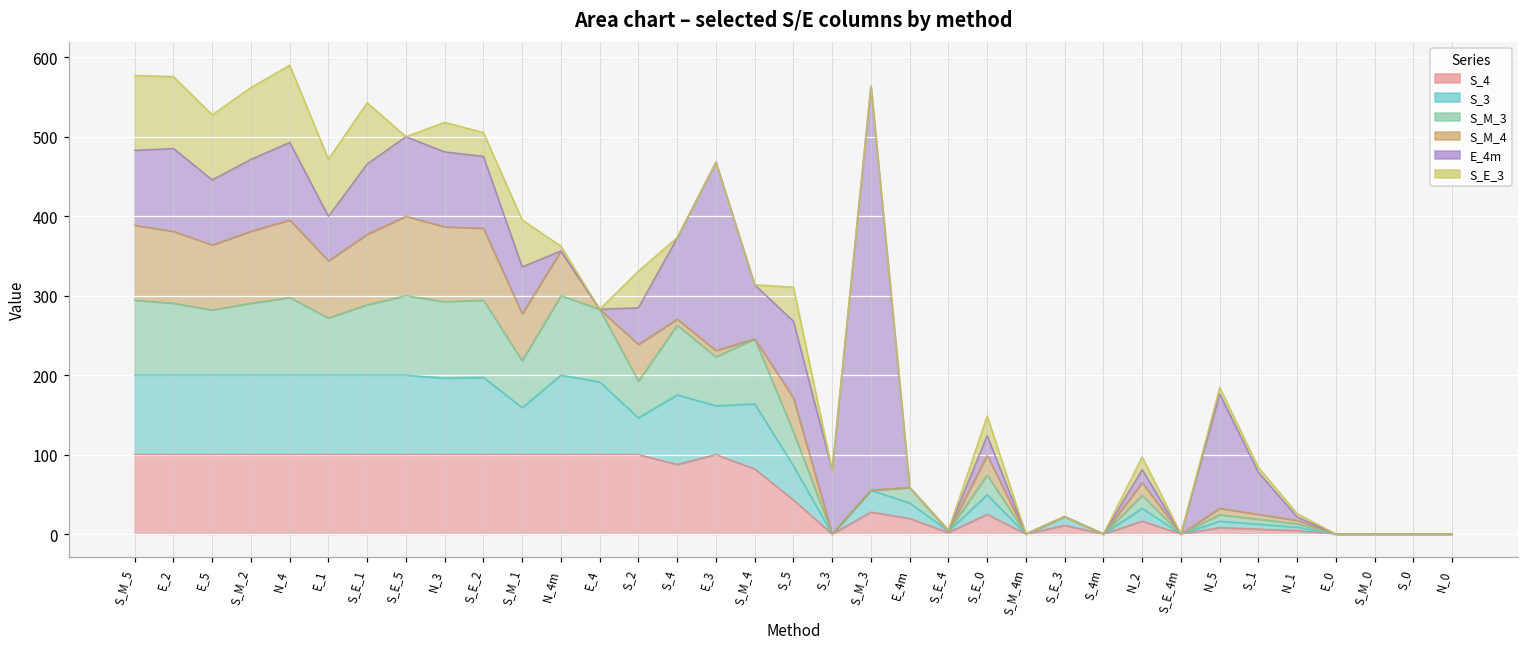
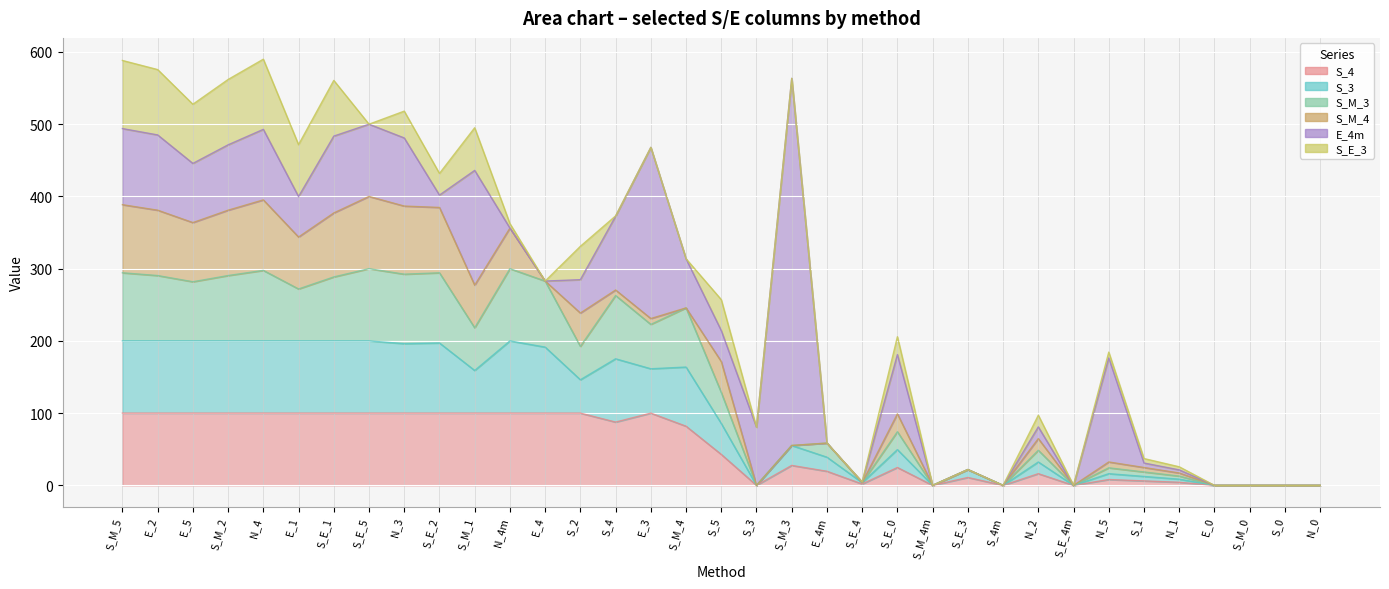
  {
    "E_4m": {
-     "S_M_5": 90,
+     "S_M_5": 110,
      "E_2": 100,
      "E_5": 80,
      "S_M_2": 90,
      "N_4": 100,
      "E_1": 60,
-     "S_E_1": 90,
+     "S_E_1": 110,
      "N_3": 90,
-     "S_E_2": 90,
-     "S_M_1": 60,
+     "S_E_2": 20,
+     "S_M_1": 160,
      "S_2": 50,
-     "S_5": 100,
-     "S_E_0": 20,
+     "S_5": 40,
+     "S_E_0": 80,
      "N_2": 20,
      "N_5": 140,
-     "S_1": 50,
+     "S_1": 10,
      "N_1": 0
    }
  }
